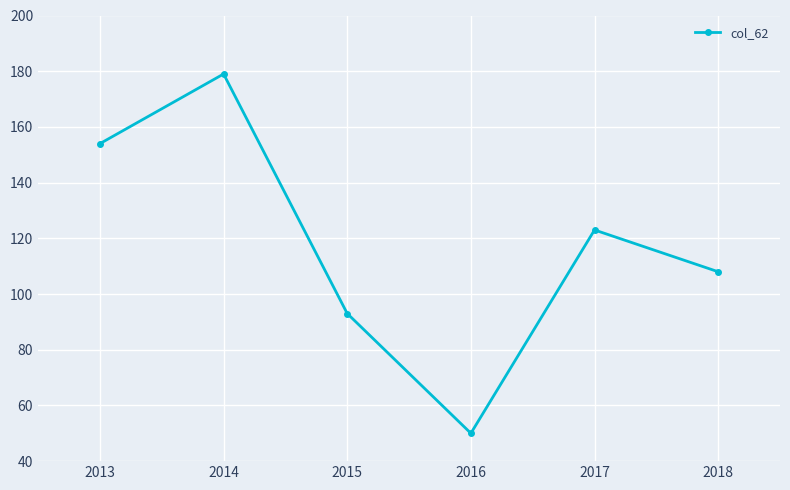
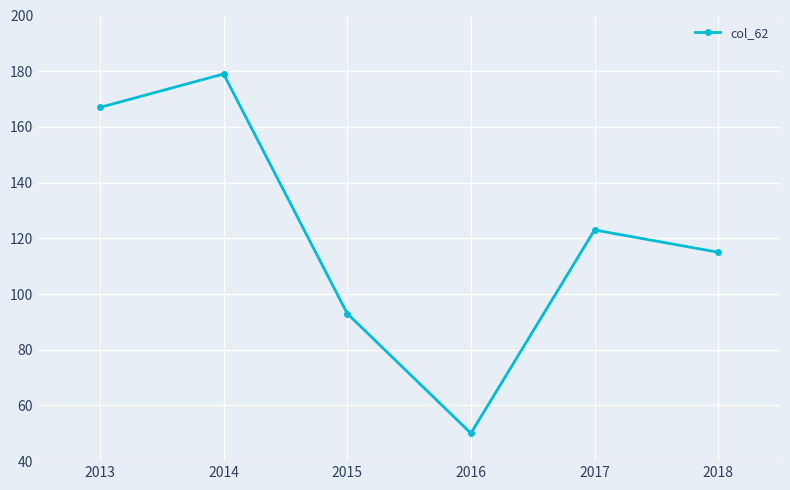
  {
-   "2013": 154,
+   "2013": 167,
    "2014": 179,
    "2015": 93,
    "2016": 50,
    "2017": 123,
-   "2018": 108
+   "2018": 115
  }
